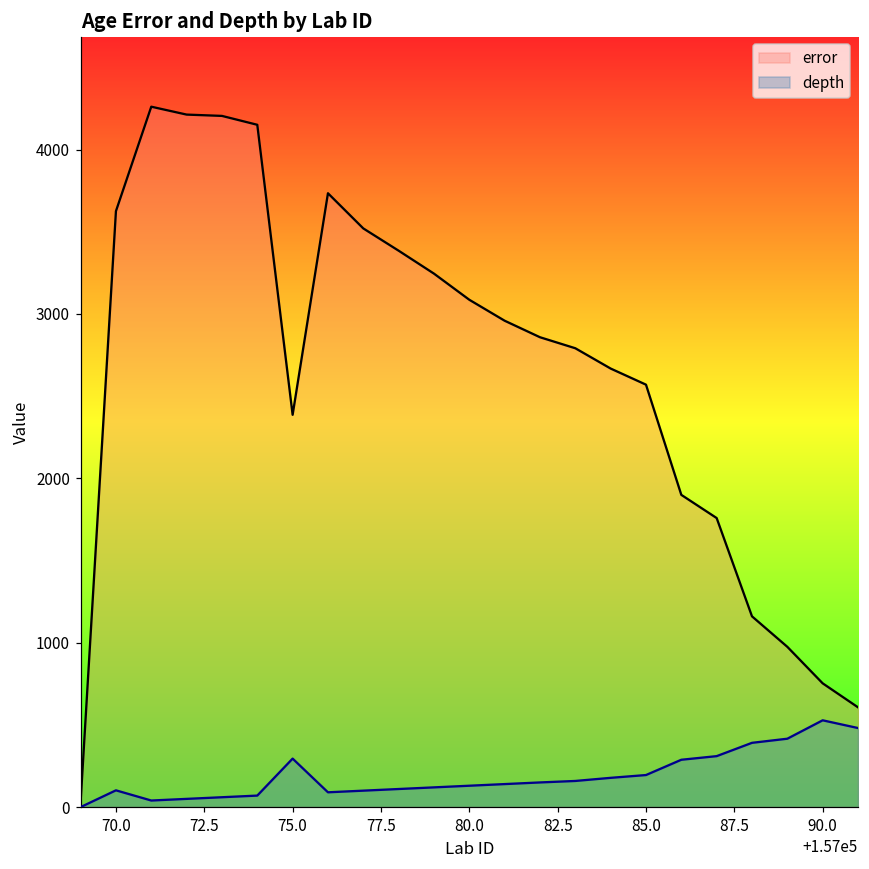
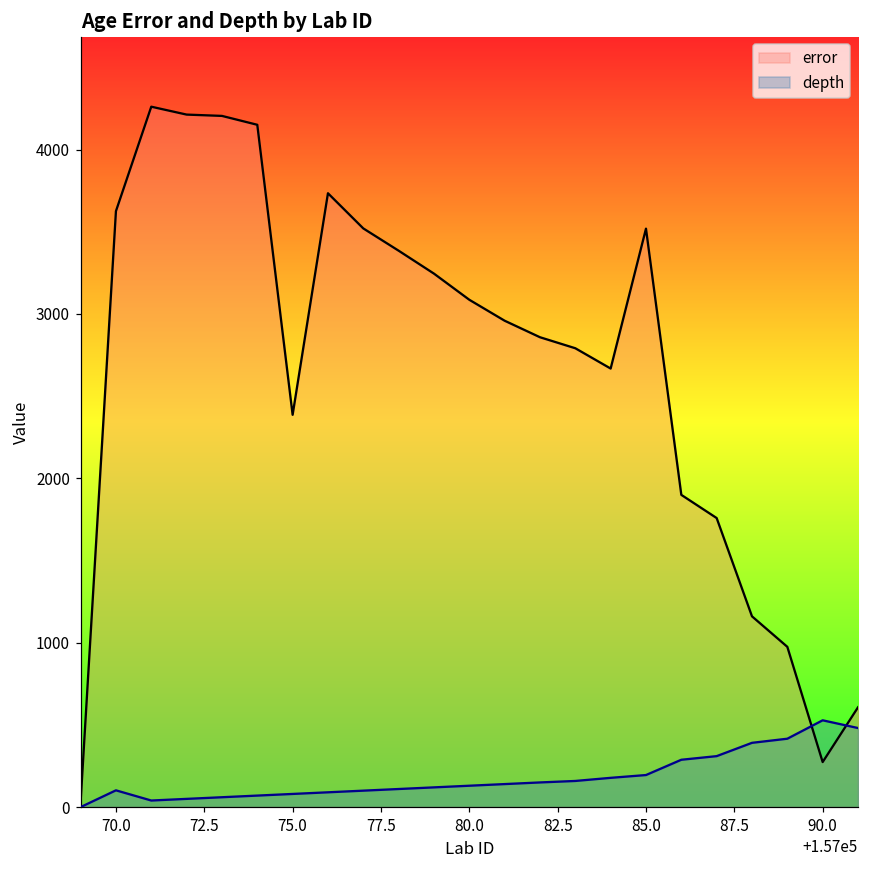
  {
    "error": {
      "70.0": 3630,
      "75.0": 2390,
      "80.0": 3090,
-     "85.0": 2570,
-     "90.0": 750
+     "85.0": 3520,
+     "90.0": 270
    },
    "depth": {
      "70.0": 100,
-     "75.0": 300,
+     "75.0": 80,
      "80.0": 130,
      "85.0": 200,
      "90.0": 530
    }
  }
